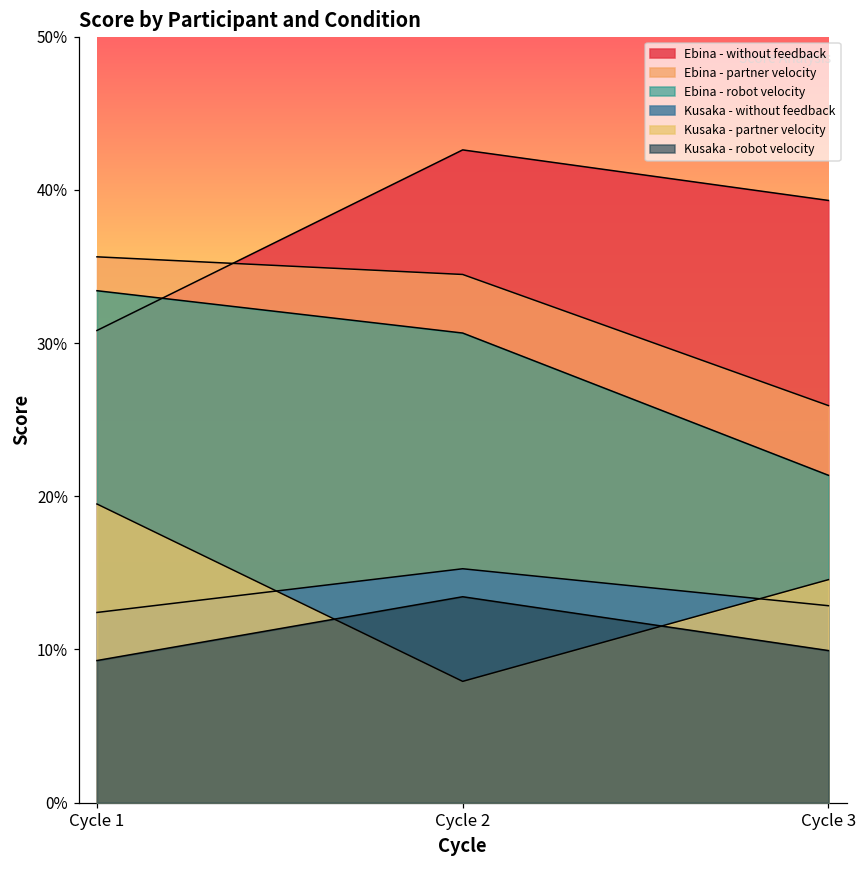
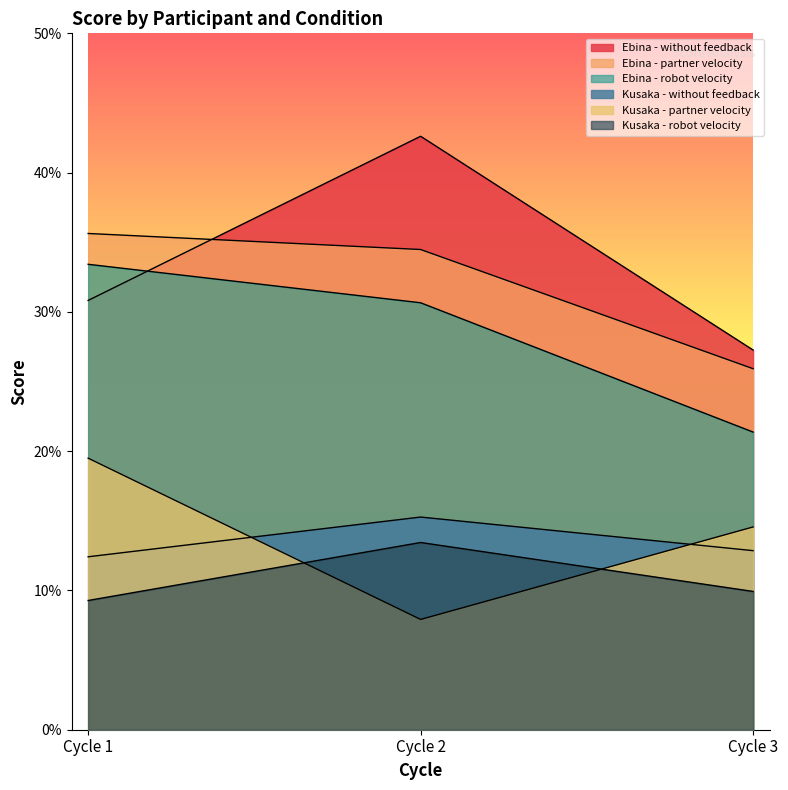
  {
    "Ebina - without feedback": {
      "Cycle 1": "30.8%",
      "Cycle 2": "42.6%",
-     "Cycle 3": "39.3%"
+     "Cycle 3": "27.3%"
    }
  }
